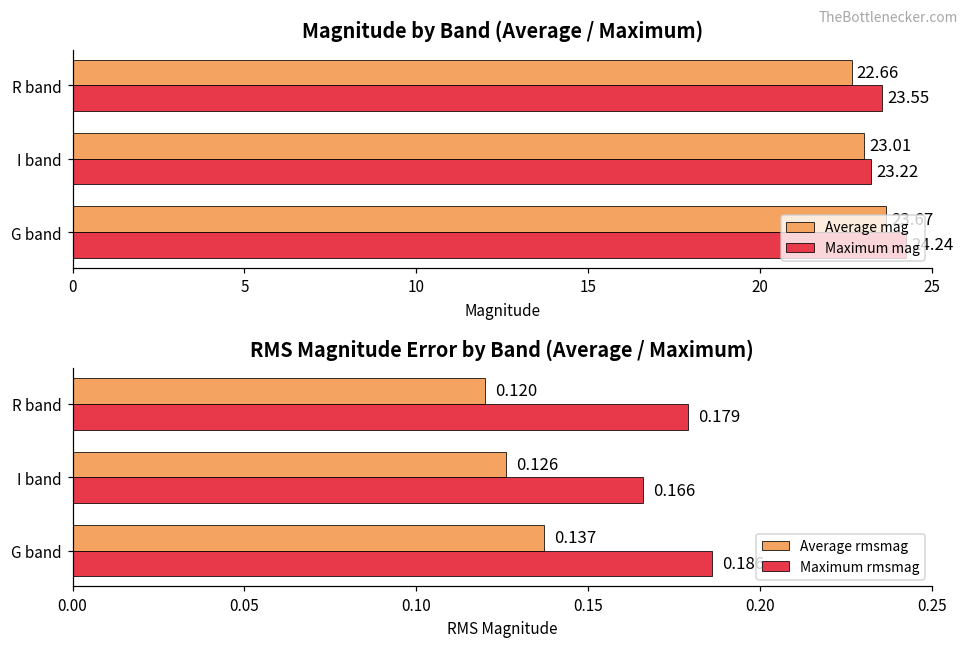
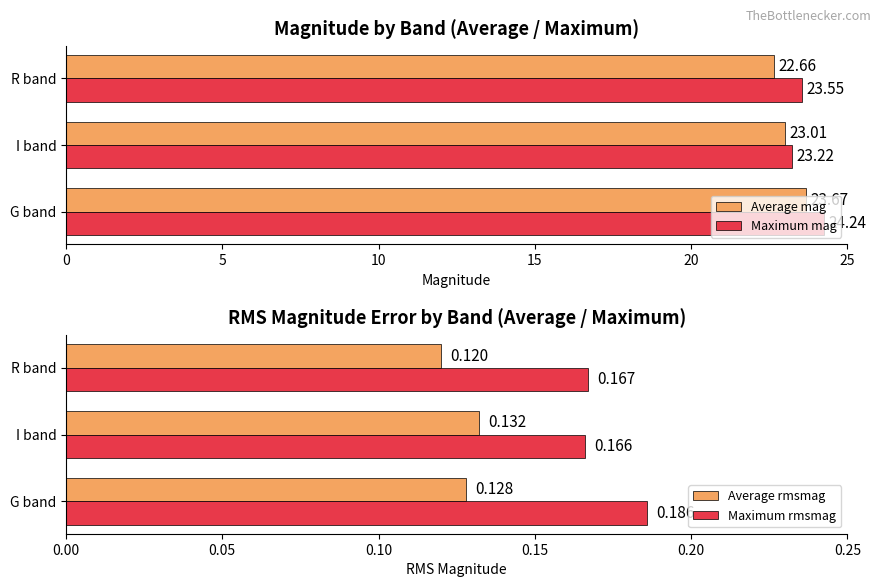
  {
    "Magnitude by Band (Average / Maximum)": {
      "Average mag": {
        "R band": 22.66,
        "I band": 23.01
      },
      "Maximum mag": {
        "R band": 23.55,
        "I band": 23.22
      }
    },
    "RMS Magnitude Error by Band (Average / Maximum)": {
      "Average rmsmag": {
        "R band": 0.120,
-       "I band": 0.126,
-       "G band": 0.137
+       "I band": 0.132,
+       "G band": 0.128
      },
      "Maximum rmsmag": {
-       "R band": 0.179,
+       "R band": 0.167,
        "I band": 0.166
      }
    }
  }
